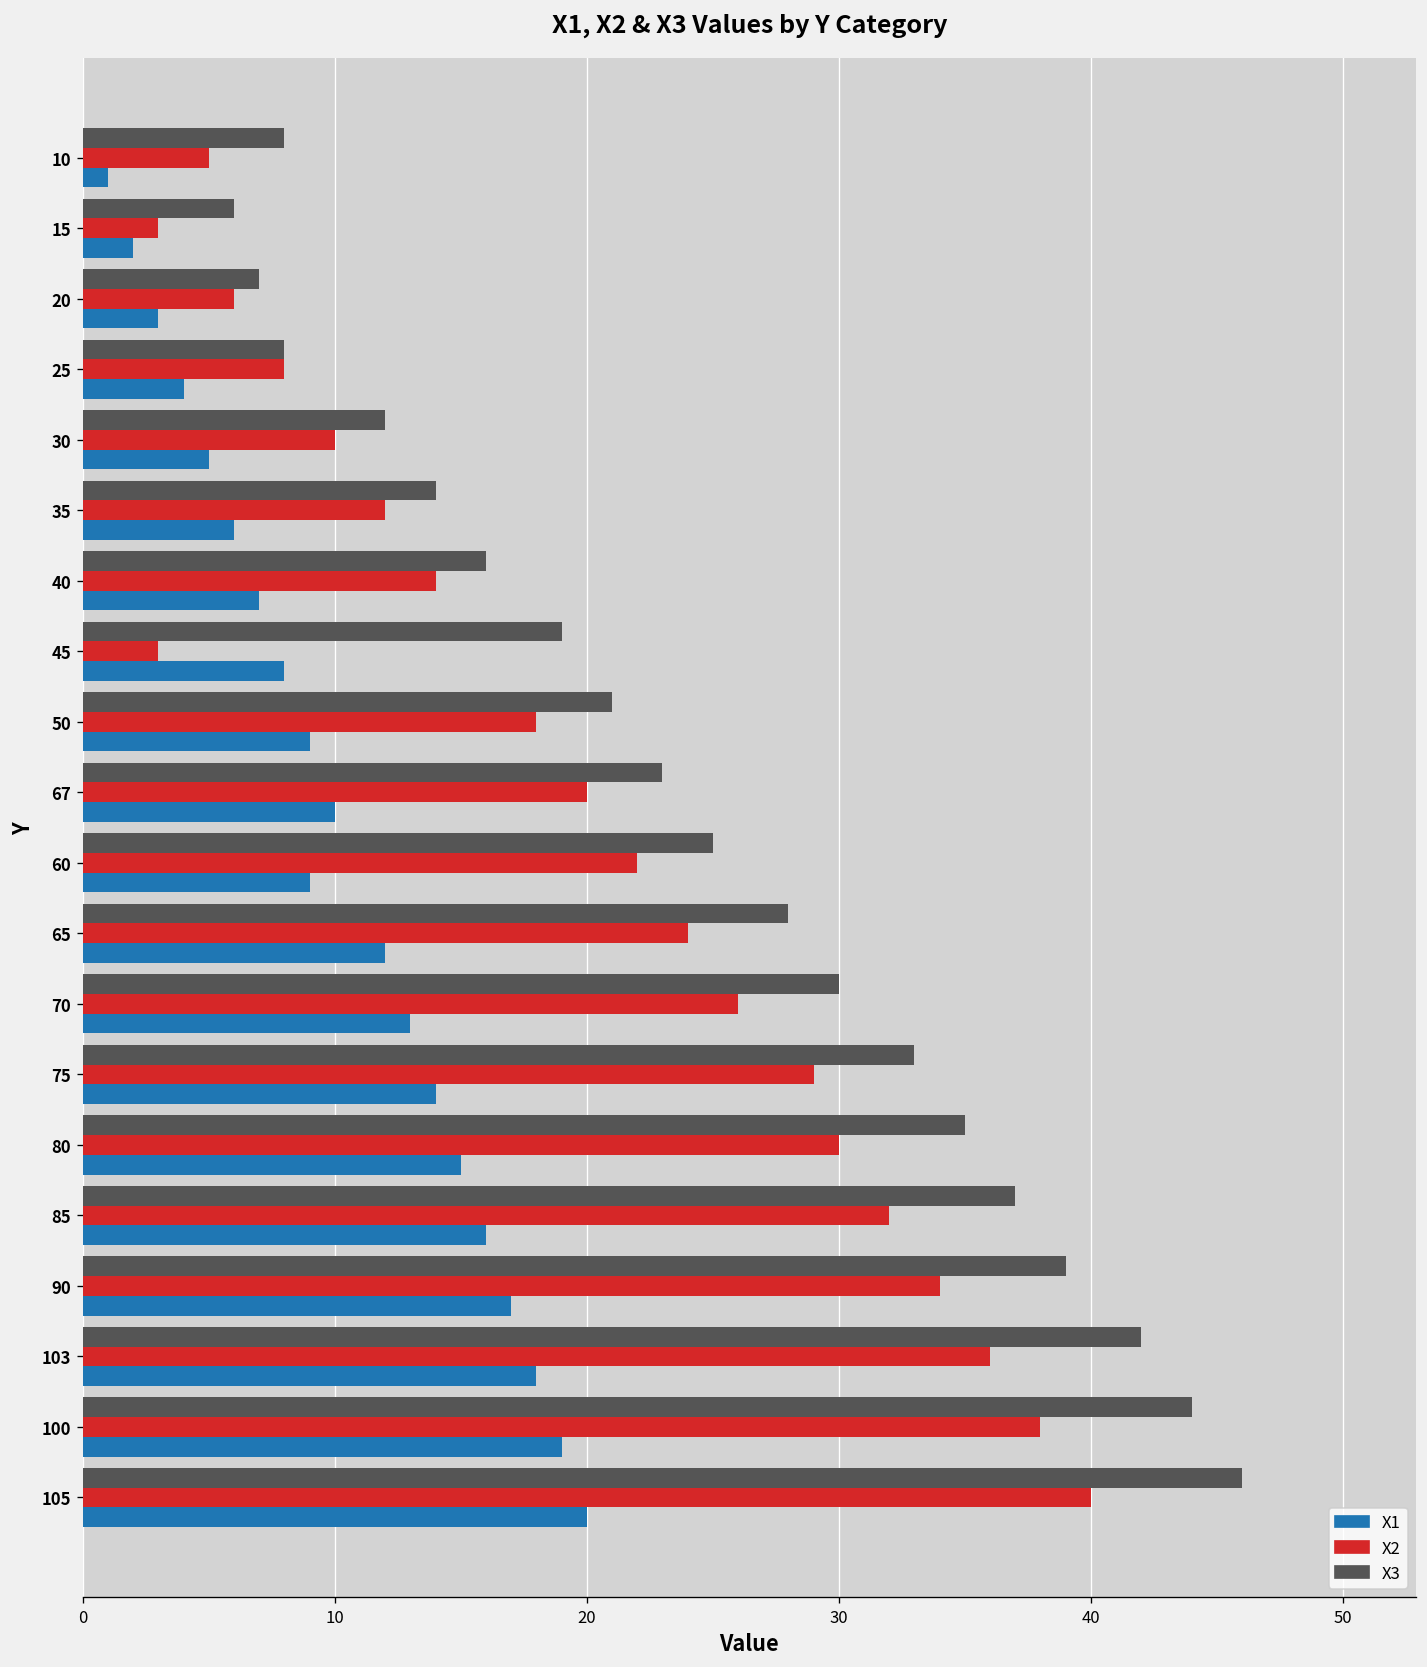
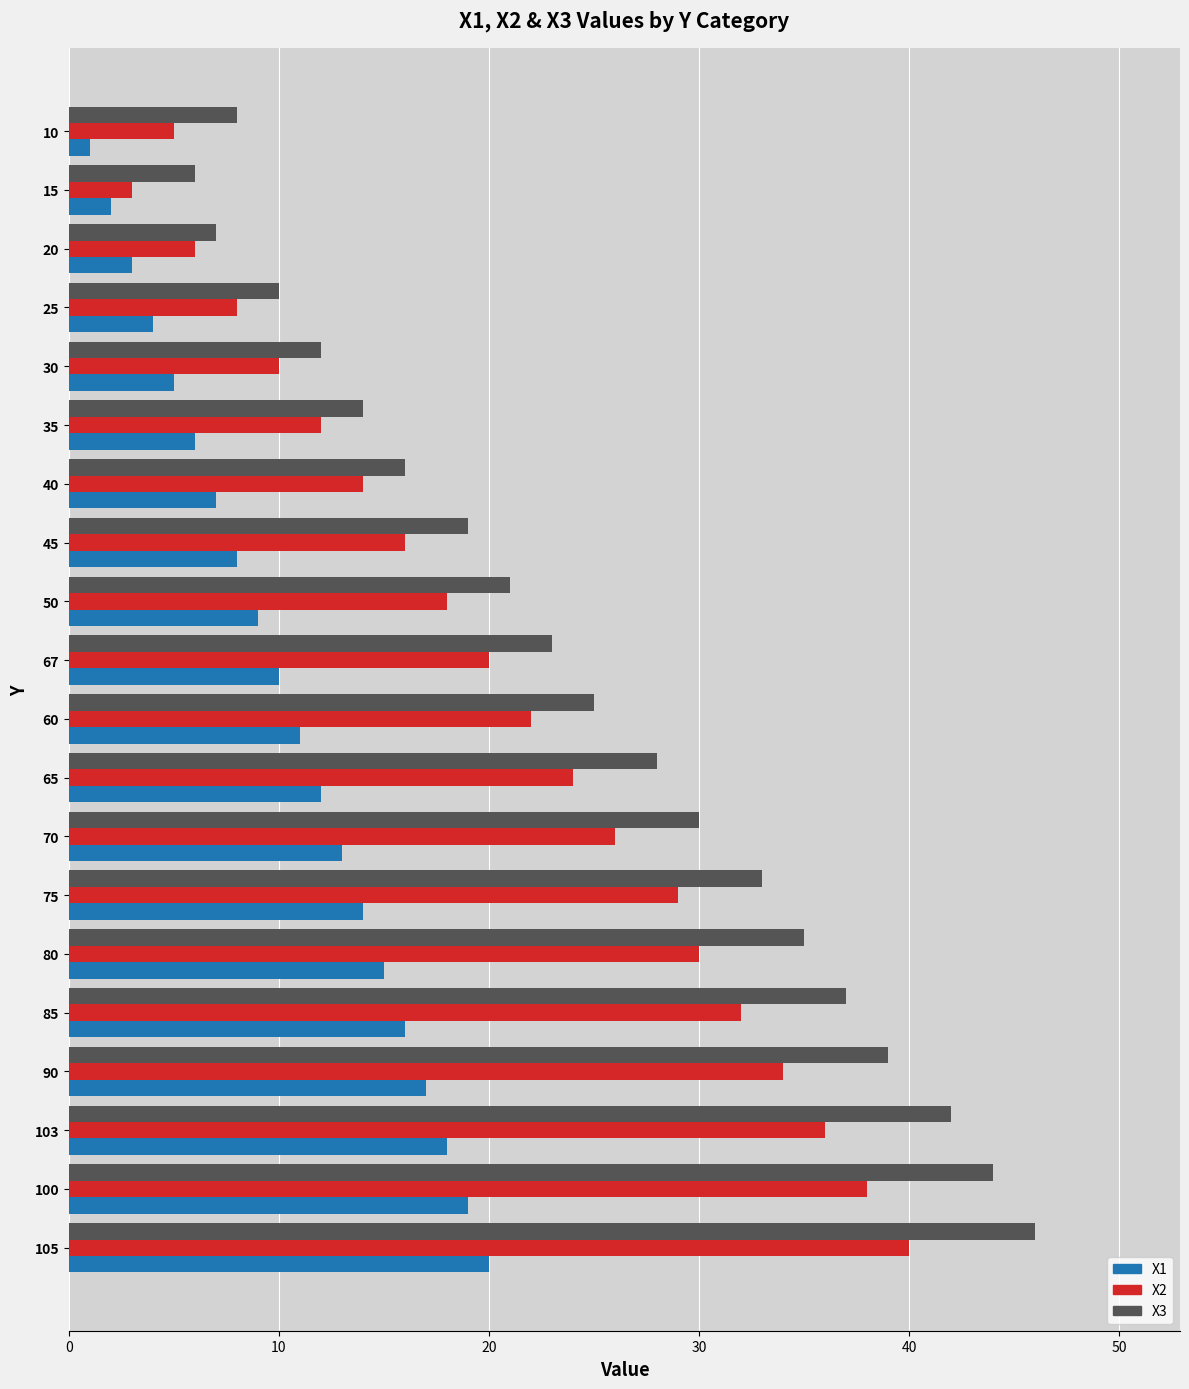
  {
    "X1": {
      "10": 1,
      "15": 2,
      "20": 3,
      "25": 4,
      "30": 5,
      "35": 6,
      "40": 7,
      "45": 8,
      "50": 9,
      "67": 10,
-     "60": 9,
+     "60": 11,
      "65": 12,
      "70": 13,
      "75": 14,
      "80": 15,
      "85": 16,
      "90": 17,
      "103": 18,
      "100": 19,
      "105": 20
    },
    "X2": {
      "10": 5,
      "15": 3,
      "20": 6,
      "25": 8,
      "30": 10,
      "35": 12,
      "40": 14,
-     "45": 3,
+     "45": 16,
      "50": 18,
      "67": 20,
      "60": 22,
      "65": 24,
      "70": 26,
      "75": 29,
      "80": 30,
      "85": 32,
      "90": 34,
      "103": 36,
      "100": 38,
      "105": 40
    },
    "X3": {
      "10": 8,
      "15": 6,
      "20": 7,
-     "25": 8,
+     "25": 10,
      "30": 12,
      "35": 14,
      "40": 16,
      "45": 19,
      "50": 21,
      "67": 23,
      "60": 25,
      "65": 28,
      "70": 30,
      "75": 33,
      "80": 35,
      "85": 37,
      "90": 39,
      "103": 42,
      "100": 44,
      "105": 46
    }
  }
